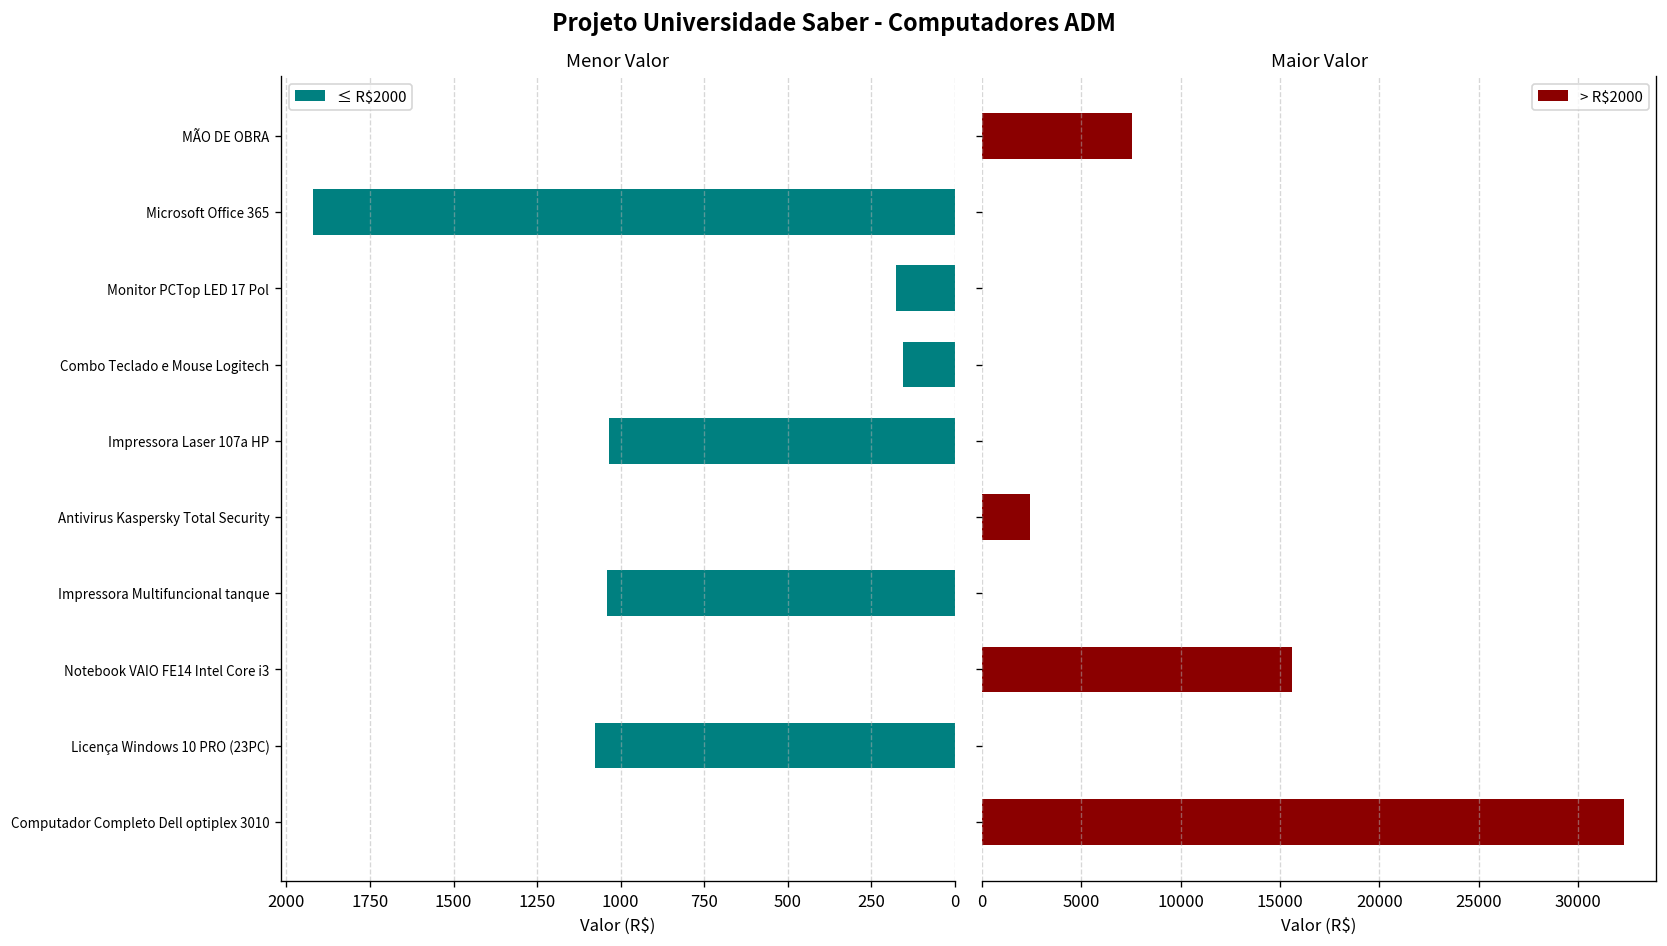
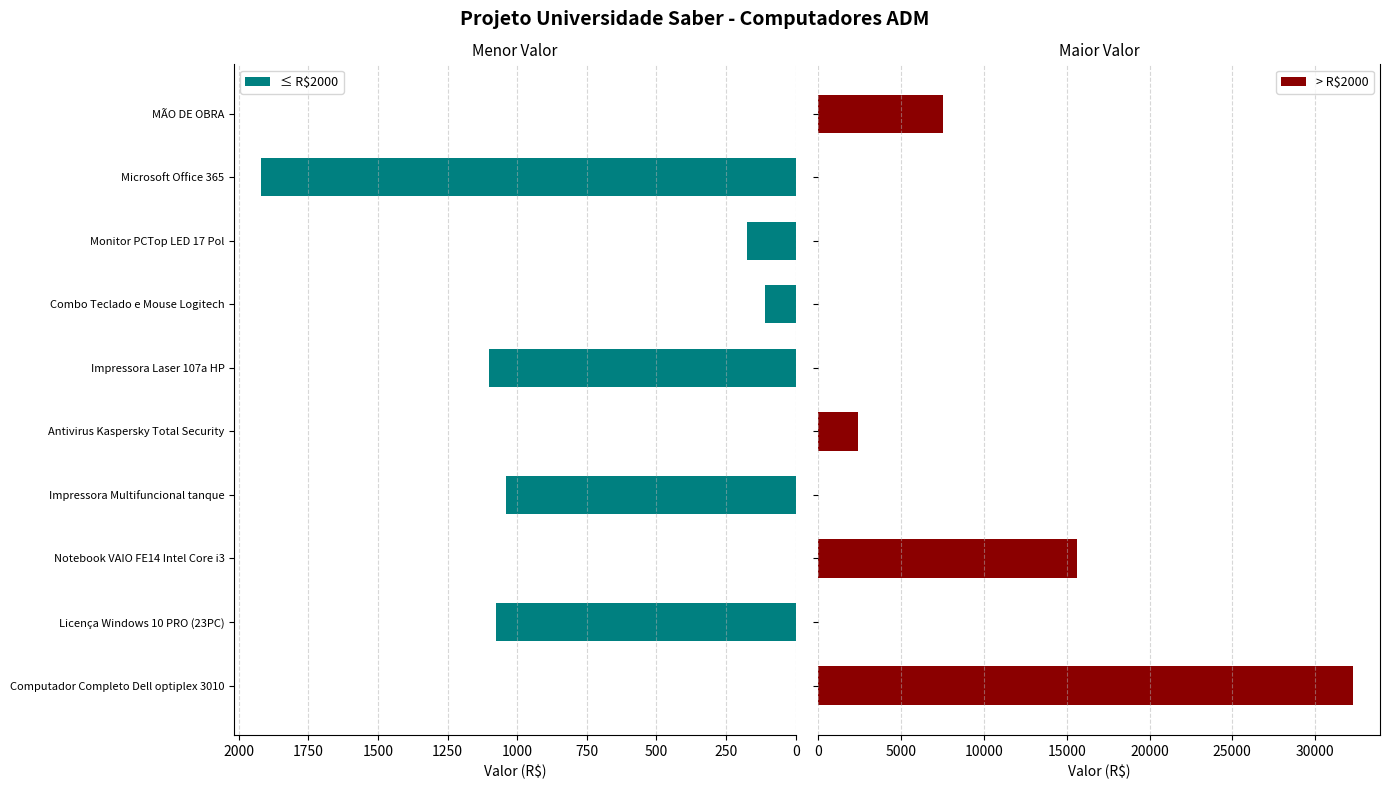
  {
    "Menor Valor": {
      "MÃO DE OBRA": 0,
      "Microsoft Office 365": 1920,
      "Monitor PCTop LED 17 Pol": 180,
-     "Combo Teclado e Mouse Logitech": 150,
-     "Impressora Laser 107a HP": 1030,
+     "Combo Teclado e Mouse Logitech": 110,
+     "Impressora Laser 107a HP": 1100,
      "Antivirus Kaspersky Total Security": 0,
      "Impressora Multifuncional tanque": 1040,
      "Notebook VAIO FE14 Intel Core i3": 0,
      "Licença Windows 10 PRO (23PC)": 1080,
      "Computador Completo Dell optiplex 3010": 0
    }
  }
